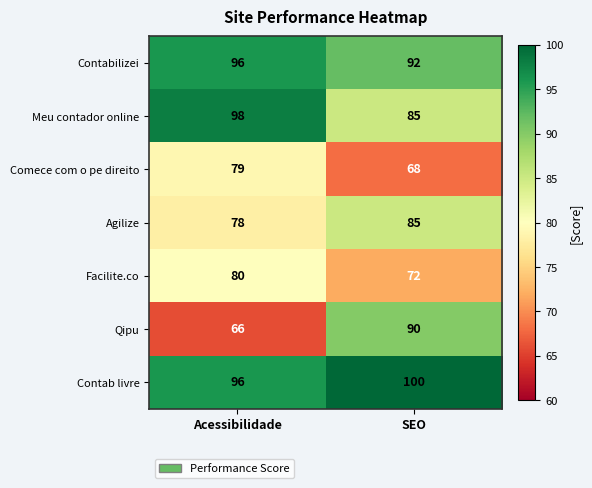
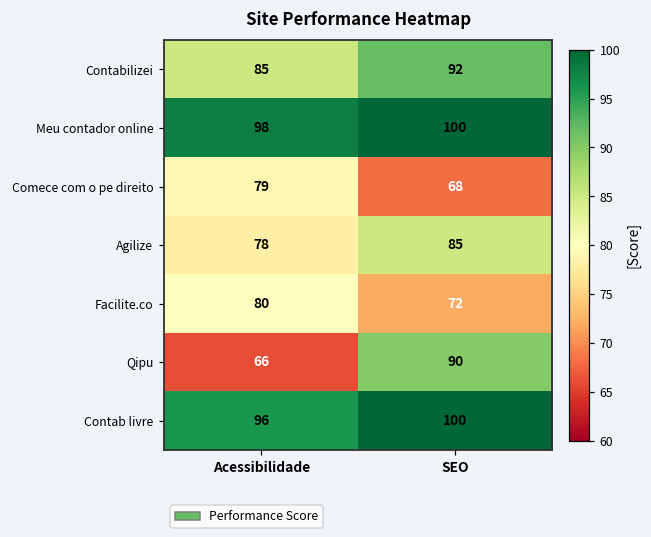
  {
    "Contabilizei": {
-     "Acessibilidade": 96,
+     "Acessibilidade": 85,
      "SEO": 92
    },
    "Meu contador online": {
      "Acessibilidade": 98,
-     "SEO": 85
+     "SEO": 100
    },
    "Comece com o pe direito": {
      "Acessibilidade": 79,
      "SEO": 68
    },
    "Agilize": {
      "Acessibilidade": 78,
      "SEO": 85
    },
    "Facilite.co": {
      "Acessibilidade": 80,
      "SEO": 72
    },
    "Qipu": {
      "Acessibilidade": 66,
      "SEO": 90
    },
    "Contab livre": {
      "Acessibilidade": 96,
      "SEO": 100
    }
  }
